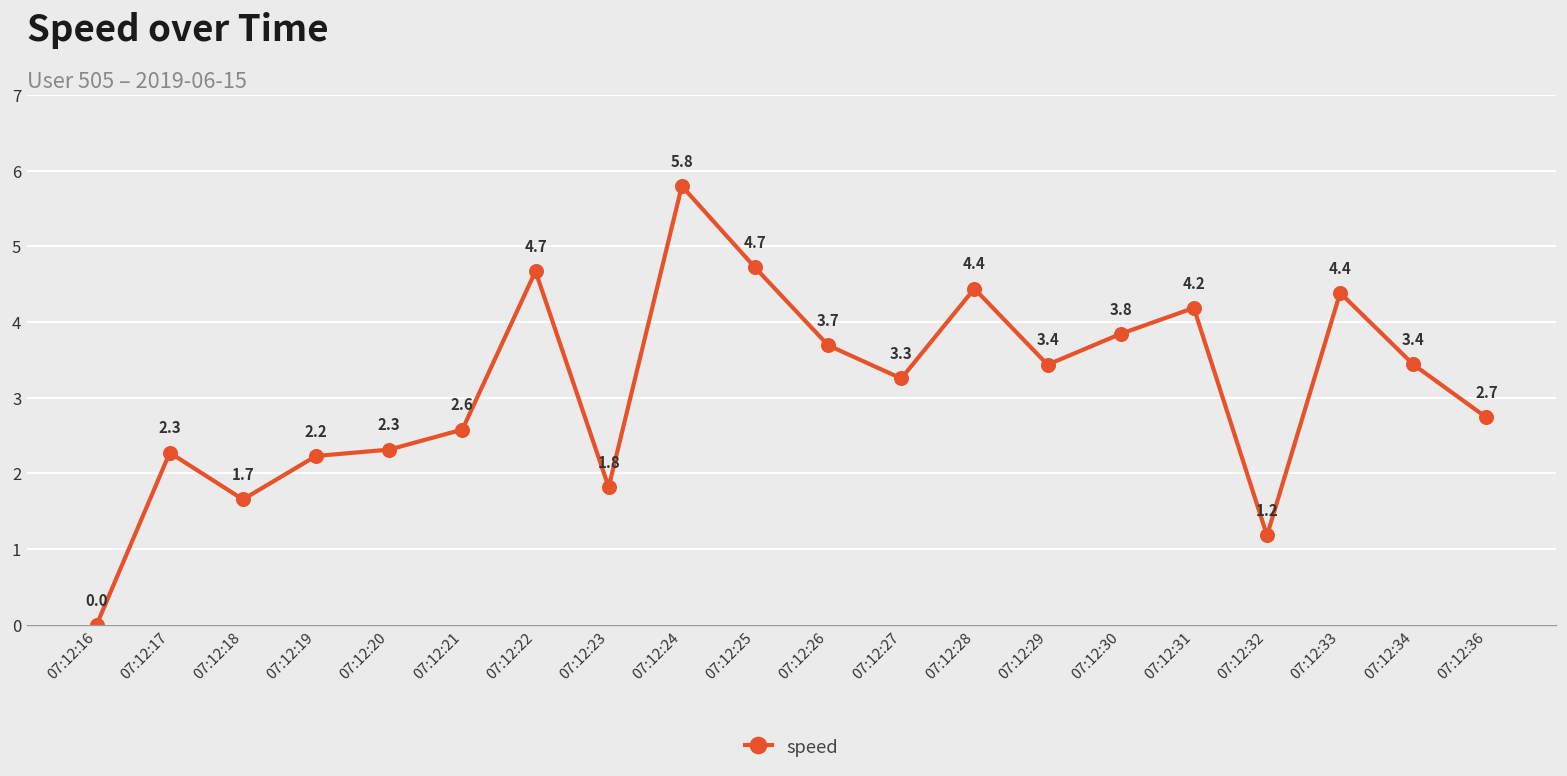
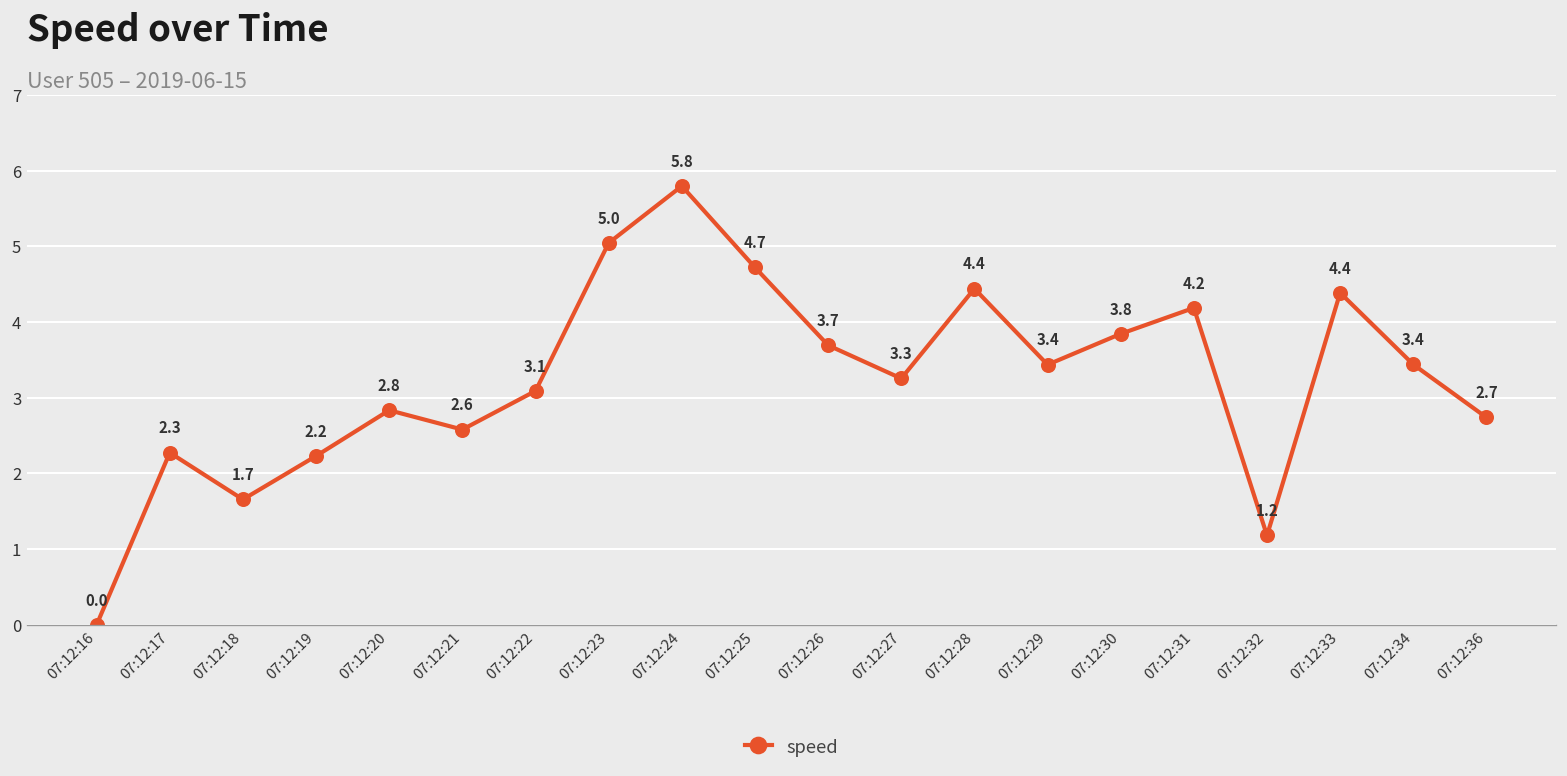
  {
    "07:12:16": 0.0,
    "07:12:17": 2.3,
    "07:12:18": 1.7,
    "07:12:19": 2.2,
-   "07:12:20": 2.3,
+   "07:12:20": 2.8,
    "07:12:21": 2.6,
-   "07:12:22": 4.7,
-   "07:12:23": 1.8,
+   "07:12:22": 3.1,
+   "07:12:23": 5.0,
    "07:12:24": 5.8,
    "07:12:25": 4.7,
    "07:12:26": 3.7,
    "07:12:27": 3.3,
    "07:12:28": 4.4,
    "07:12:29": 3.4,
    "07:12:30": 3.8,
    "07:12:31": 4.2,
    "07:12:32": 1.2,
    "07:12:33": 4.4,
    "07:12:34": 3.4,
    "07:12:36": 2.7
  }
